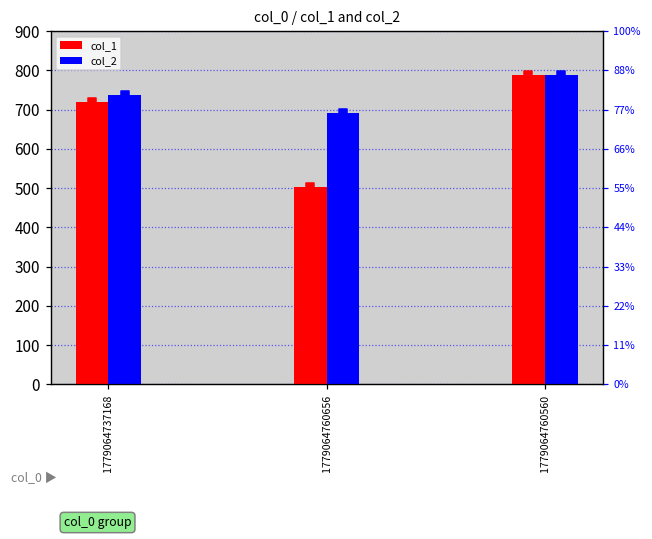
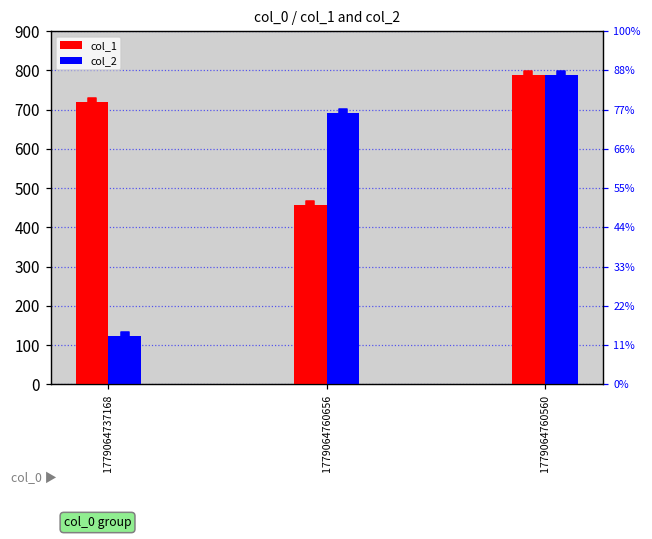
  {
    "col_1": {
      "1779064737168": 720,
-     "1779064760656": 500,
+     "1779064760656": 460,
      "1779064760560": 790
    },
    "col_2": {
-     "1779064737168": 740,
+     "1779064737168": 120,
      "1779064760656": 690,
      "1779064760560": 790
    }
  }
